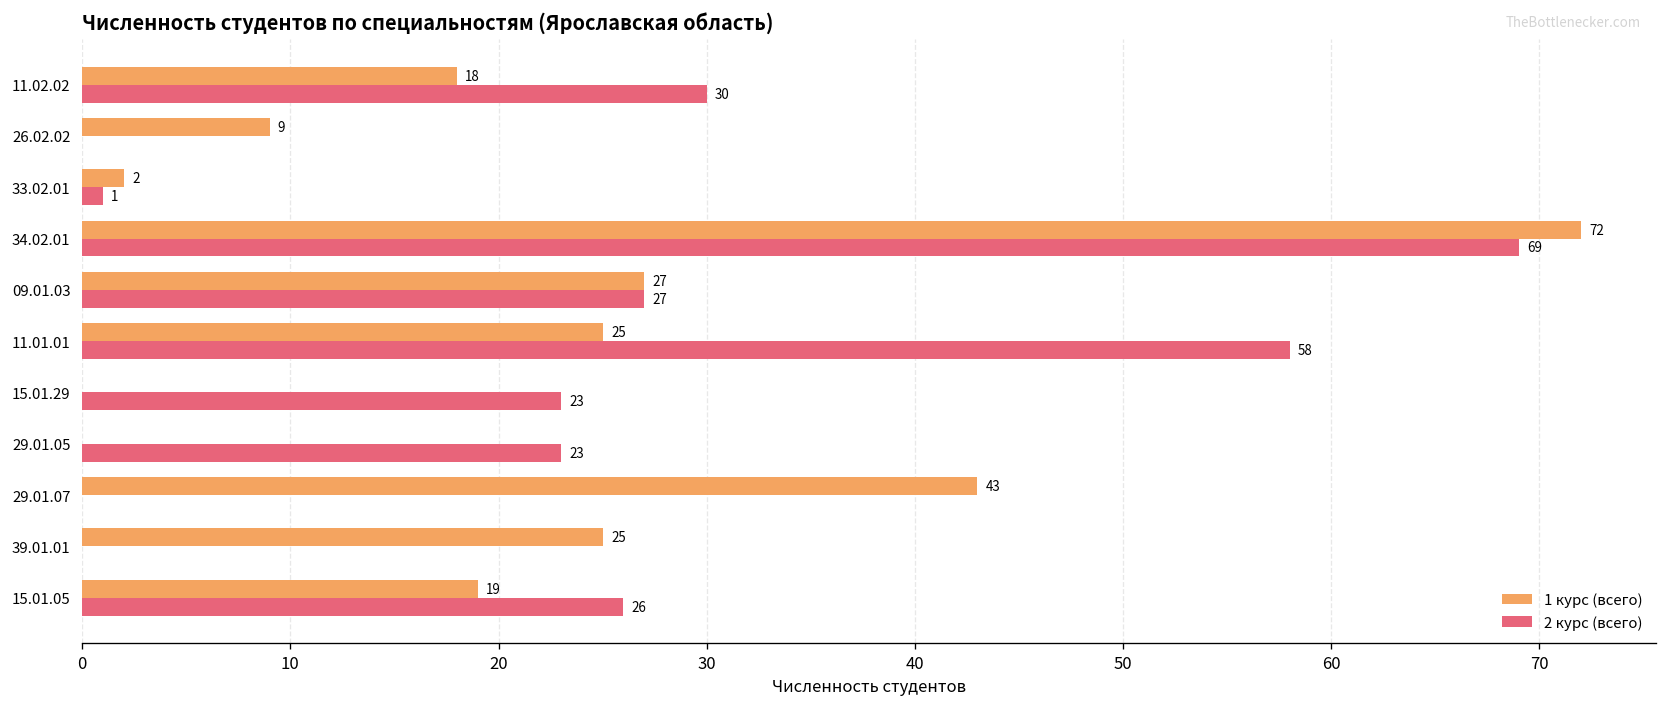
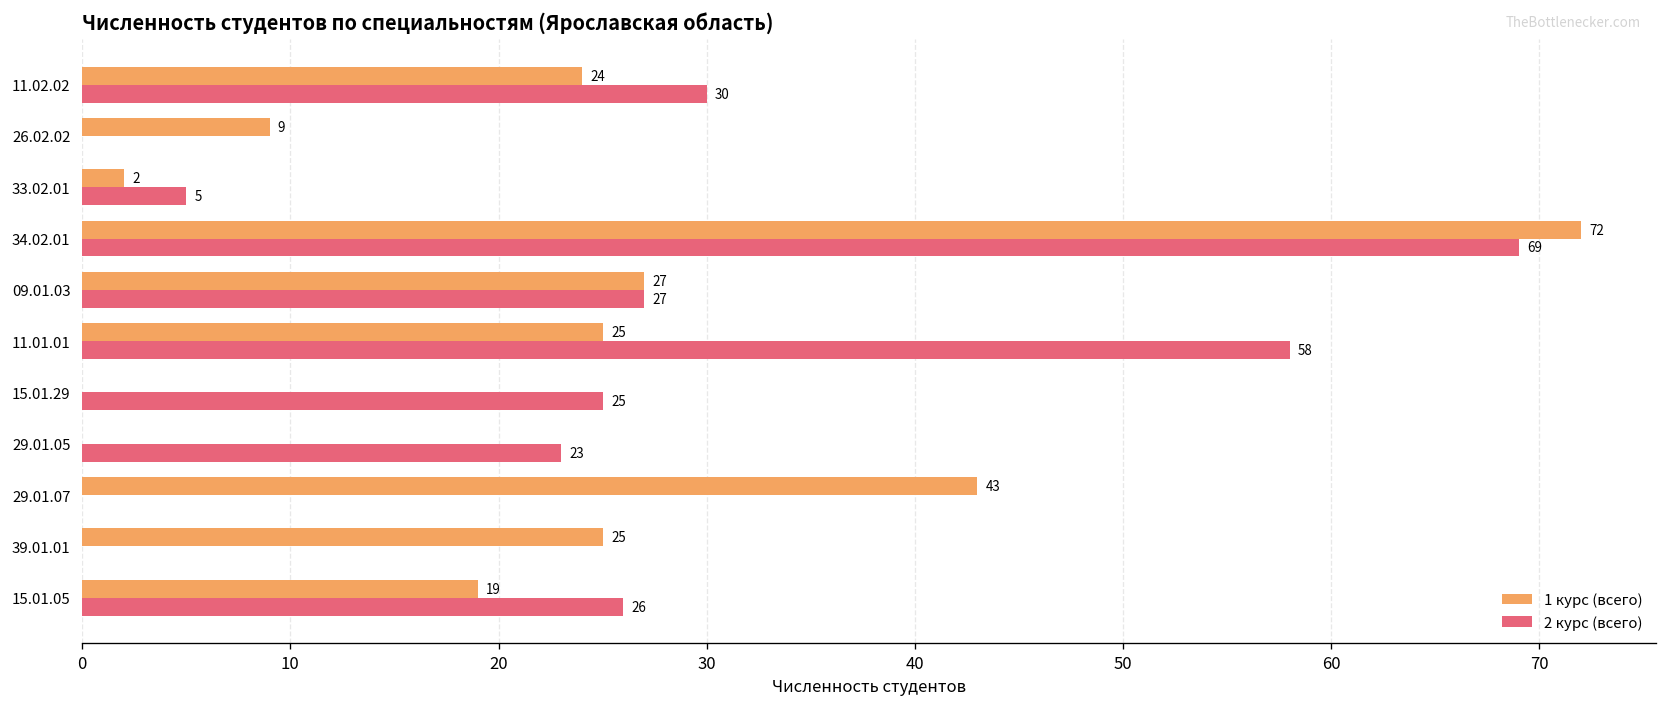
  {
    "1 курс (всего)": {
-     "11.02.02": 18,
+     "11.02.02": 24,
      "26.02.02": 9,
      "33.02.01": 2,
      "34.02.01": 72,
      "09.01.03": 27,
      "11.01.01": 25,
      "29.01.07": 43,
      "39.01.01": 25,
      "15.01.05": 19
    },
    "2 курс (всего)": {
      "11.02.02": 30,
-     "33.02.01": 1,
+     "33.02.01": 5,
      "34.02.01": 69,
      "09.01.03": 27,
      "11.01.01": 58,
-     "15.01.29": 23,
+     "15.01.29": 25,
      "29.01.05": 23,
      "15.01.05": 26
    }
  }
